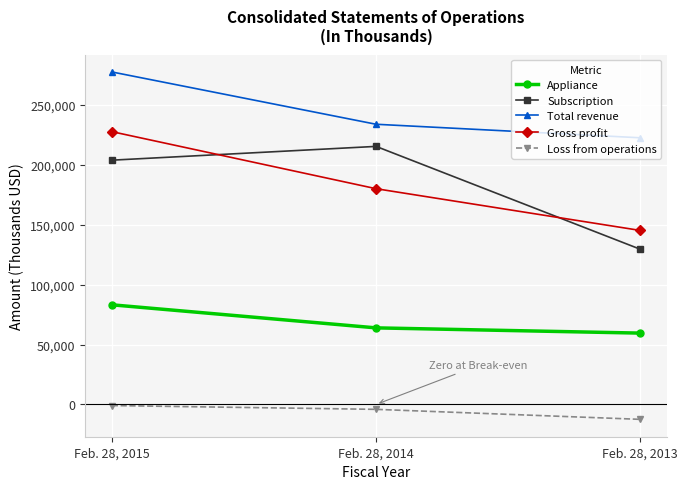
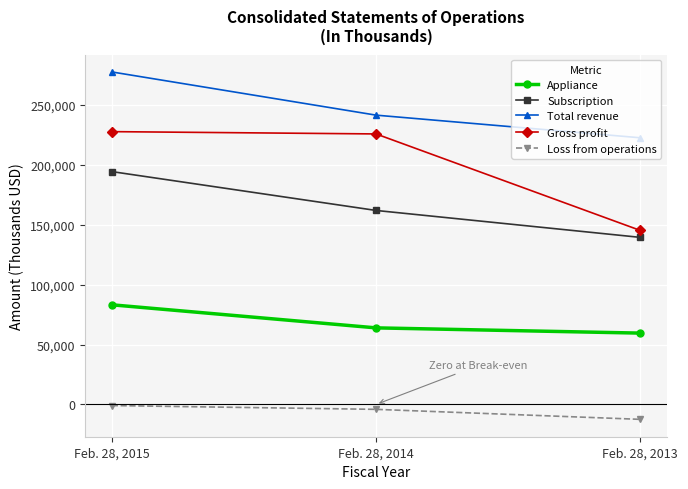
  {
    "Appliance": {
      "Feb. 28, 2015": "83,000",
      "Feb. 28, 2014": "64,000",
      "Feb. 28, 2013": "60,000"
    },
    "Subscription": {
-     "Feb. 28, 2015": "204,000",
-     "Feb. 28, 2014": "215,000",
-     "Feb. 28, 2013": "129,000"
+     "Feb. 28, 2015": "194,000",
+     "Feb. 28, 2014": "162,000",
+     "Feb. 28, 2013": "139,000"
    },
    "Total revenue": {
      "Feb. 28, 2015": "277,000",
-     "Feb. 28, 2014": "234,000"
+     "Feb. 28, 2014": "241,000"
    },
    "Gross profit": {
      "Feb. 28, 2015": "228,000",
-     "Feb. 28, 2014": "180,000",
+     "Feb. 28, 2014": "226,000",
      "Feb. 28, 2013": "145,000"
    },
    "Loss from operations": {
      "Feb. 28, 2015": "-1,000",
      "Feb. 28, 2014": "-4,000",
      "Feb. 28, 2013": "-12,000"
    }
  }
